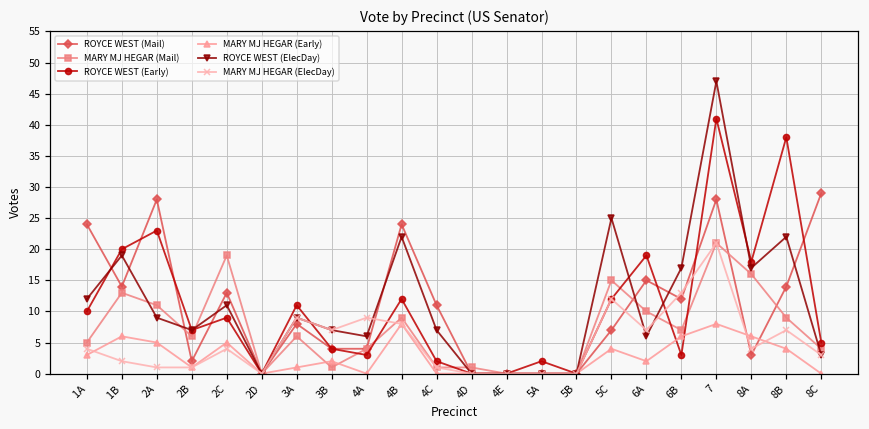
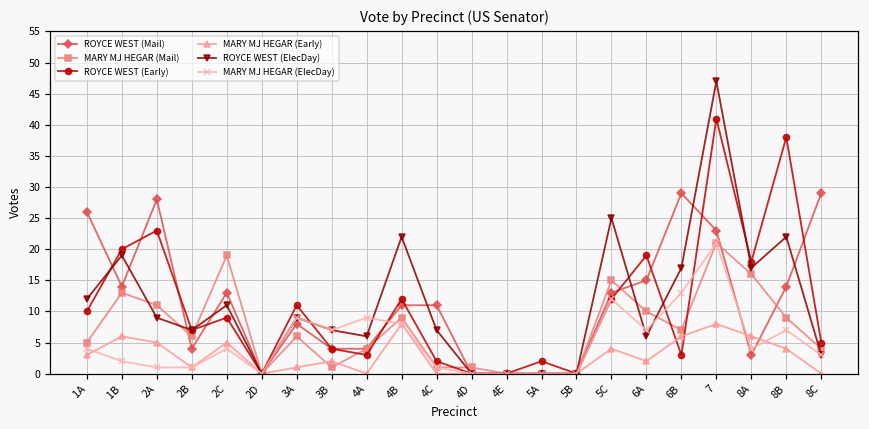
  {
    "ROYCE WEST (Mail)": {
-     "1A": 24,
+     "1A": 26,
      "1B": 14,
      "2A": 28,
-     "2B": 2,
+     "2B": 4,
      "2C": 13,
      "3A": 8,
-     "4B": 24,
+     "4B": 11,
      "4C": 11,
-     "5C": 7,
+     "5C": 13,
      "6A": 15,
-     "6B": 12,
-     "7": 28,
+     "6B": 29,
+     "7": 23,
      "8A": 3,
      "8B": 14,
      "8C": 29
    }
  }
